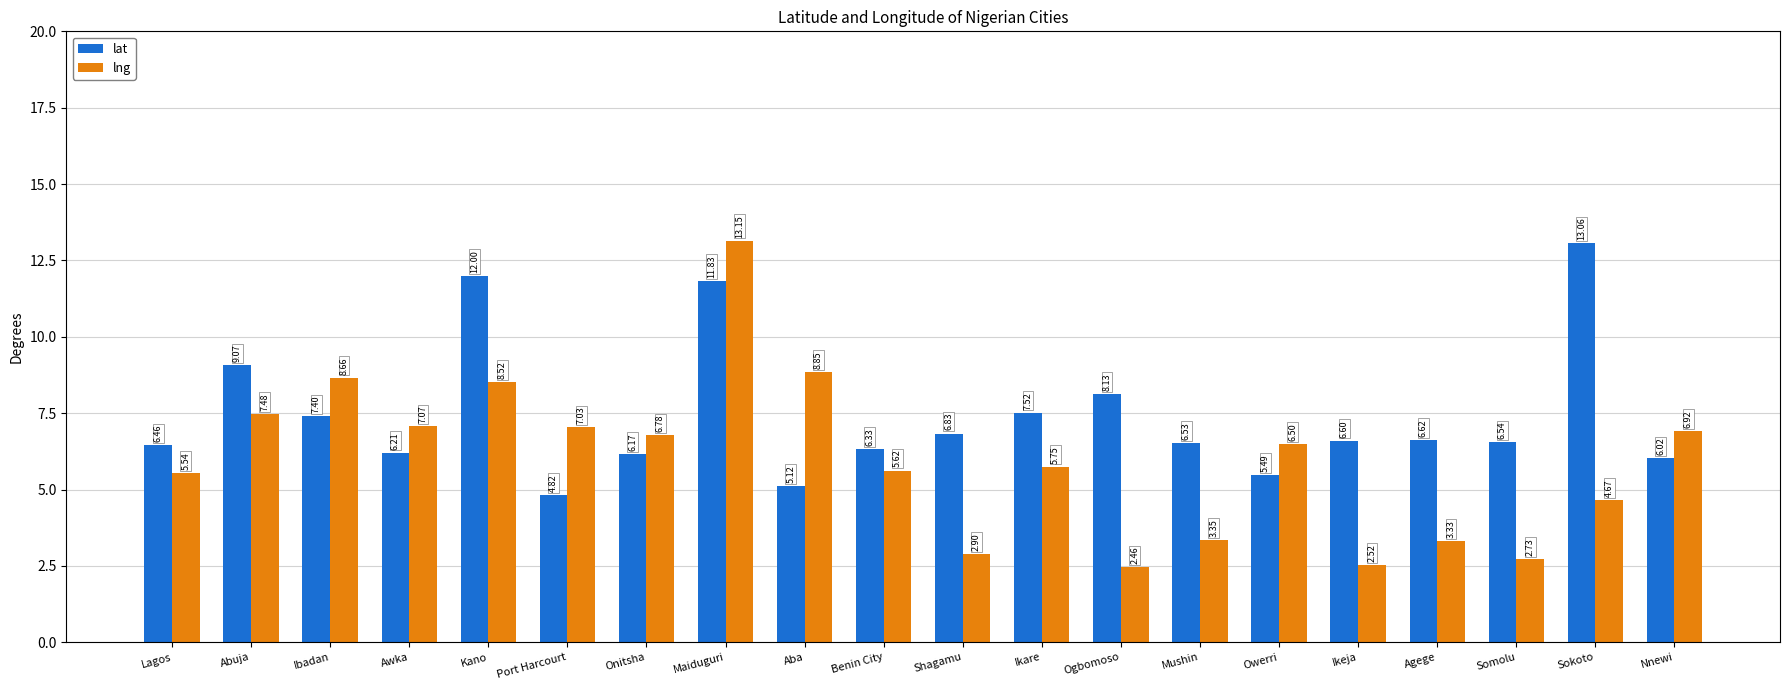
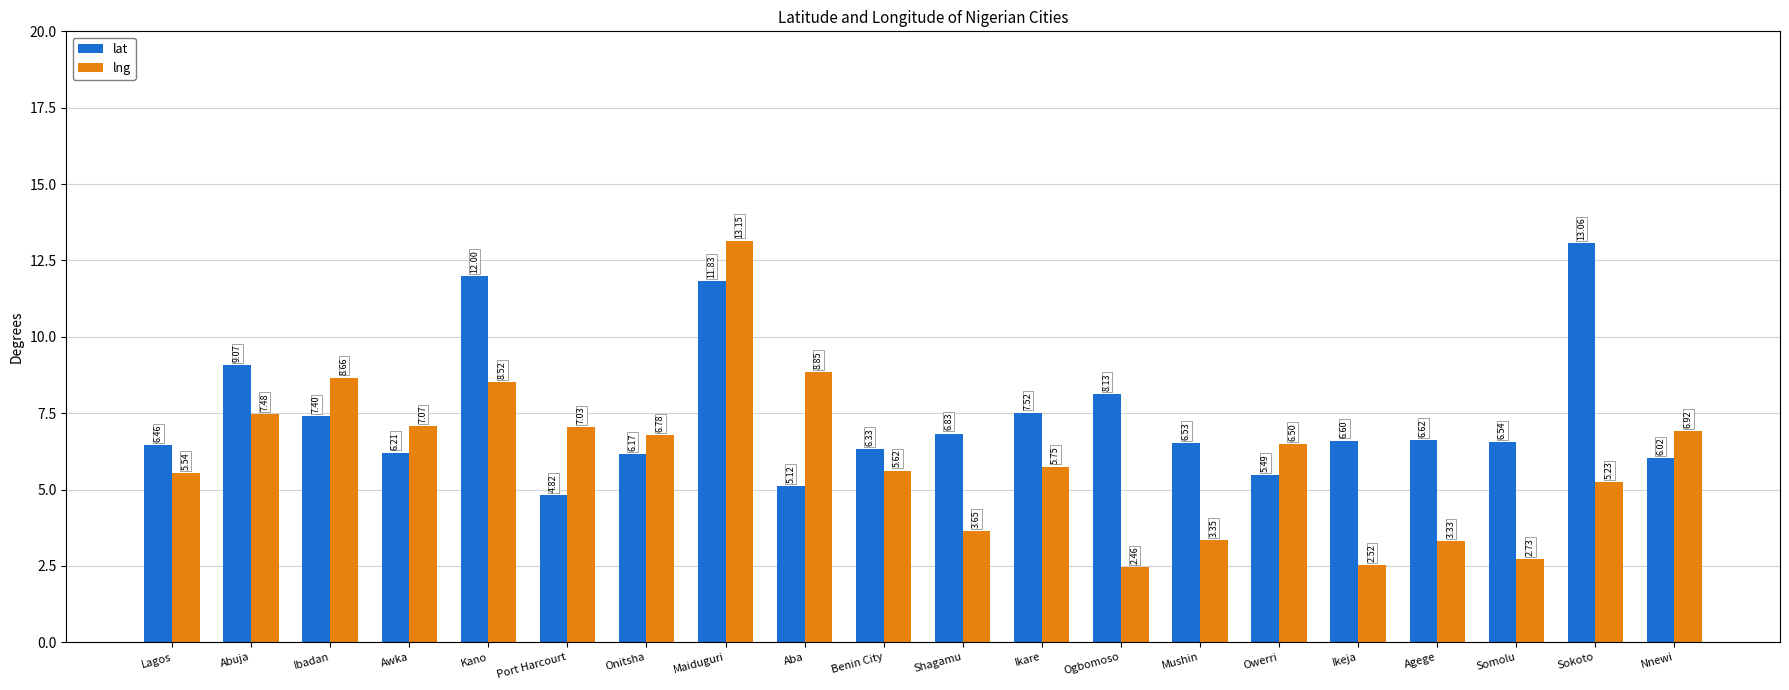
  {
    "lng": {
-     "Shagamu": 2.90,
-     "Sokoto": 4.67
+     "Shagamu": 3.65,
+     "Sokoto": 5.23
    }
  }
